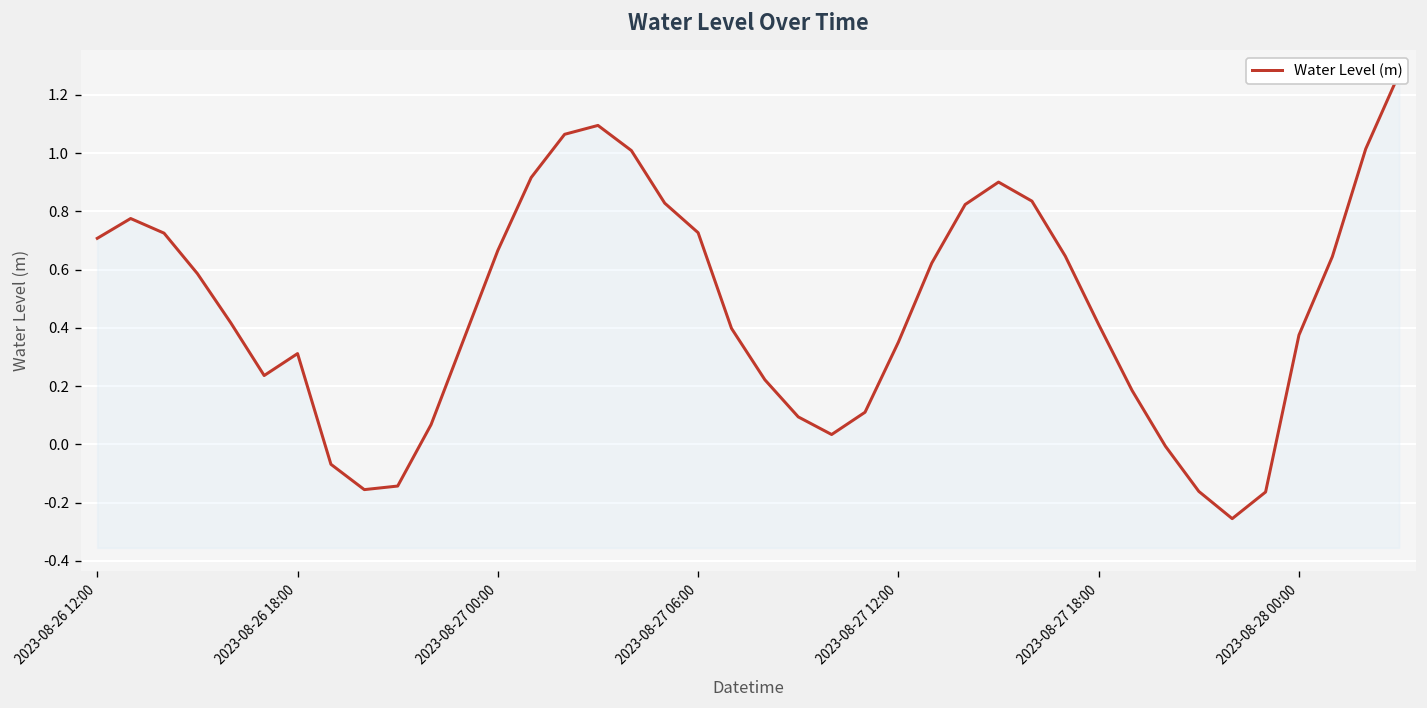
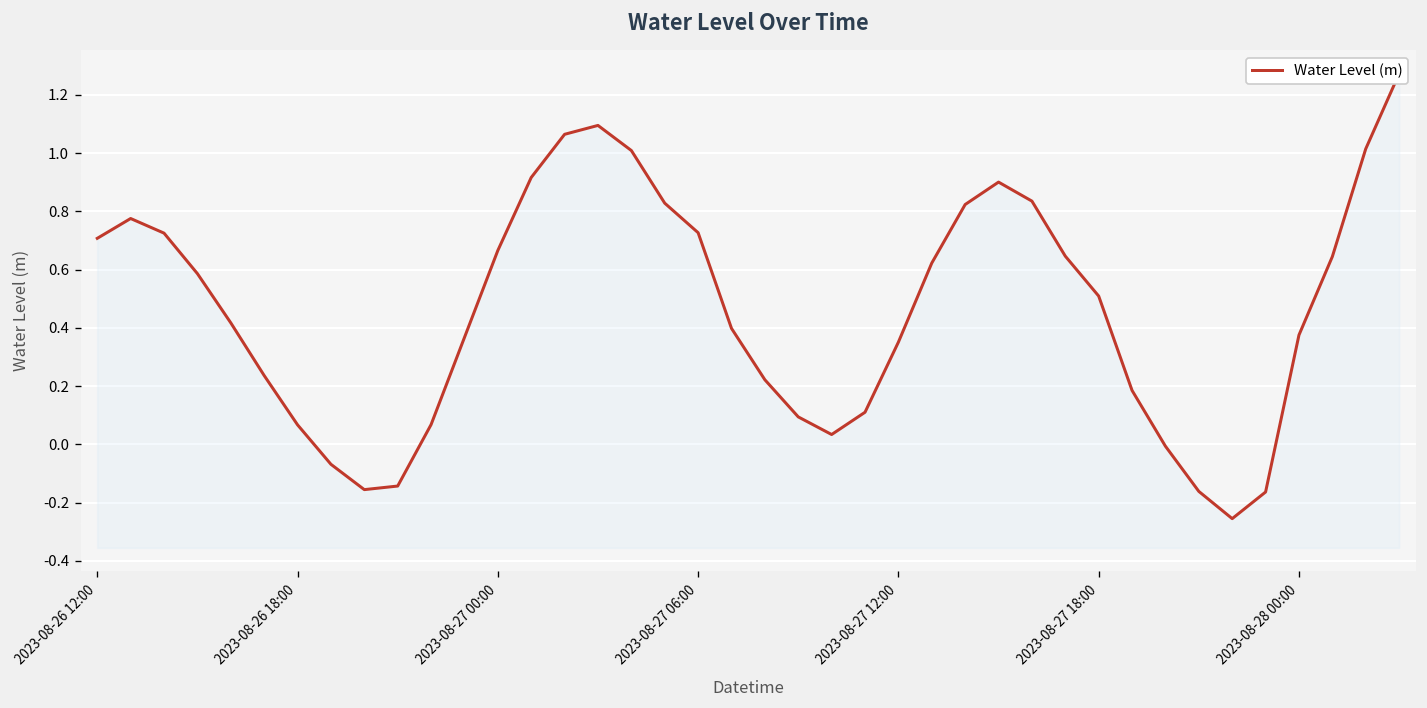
  {
    "2023-08-26 12:00": 0.71,
-   "2023-08-26 18:00": 0.31,
+   "2023-08-26 18:00": 0.07,
    "2023-08-27 00:00": 0.67,
    "2023-08-27 06:00": 0.73,
    "2023-08-27 12:00": 0.35,
-   "2023-08-27 18:00": 0.41,
+   "2023-08-27 18:00": 0.51,
    "2023-08-28 00:00": 0.38
  }
